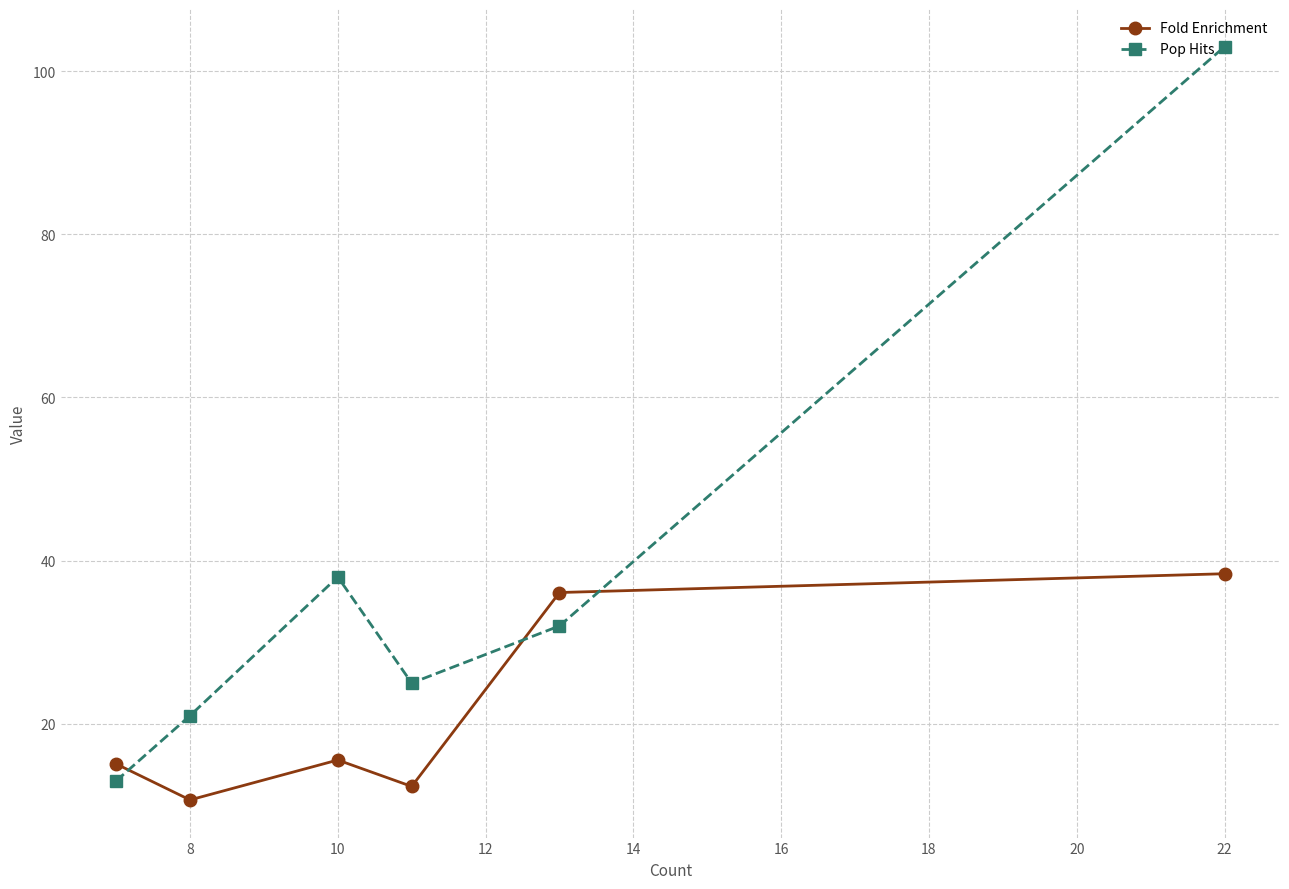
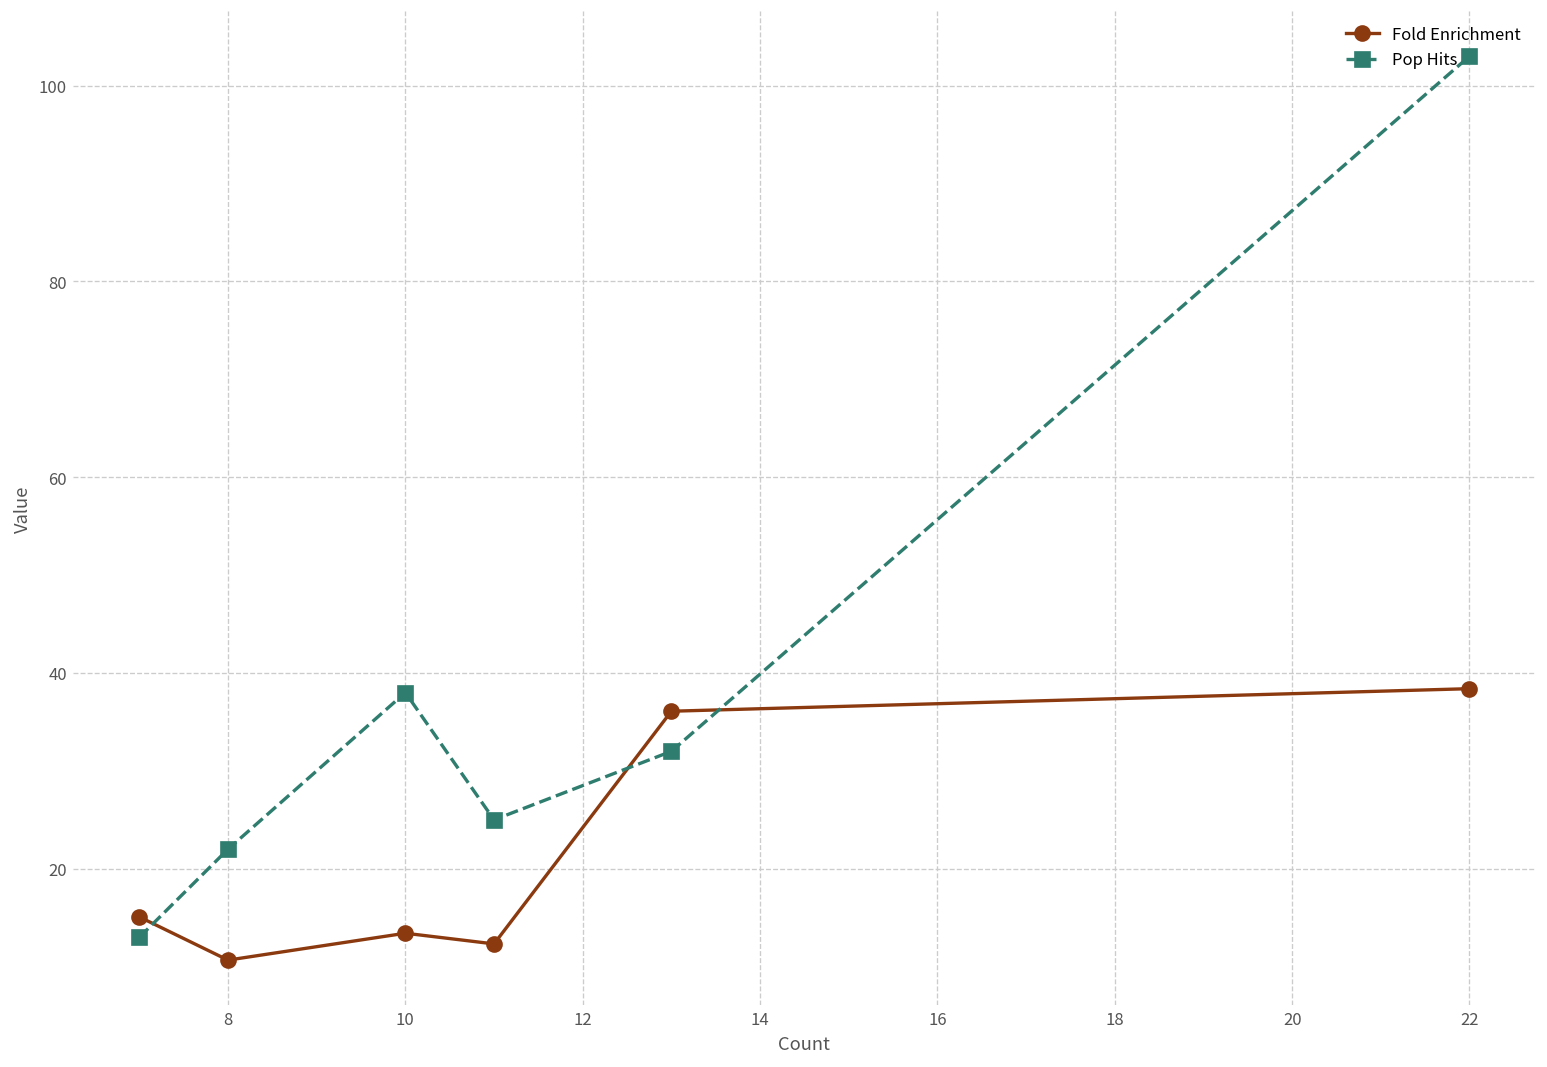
  {
    "Fold Enrichment": {
      "8": 11,
-     "10": 16,
+     "10": 13,
      "22": 38
    },
    "Pop Hits": {
-     "8": 21,
+     "8": 22,
      "10": 38,
      "22": 103
    }
  }
